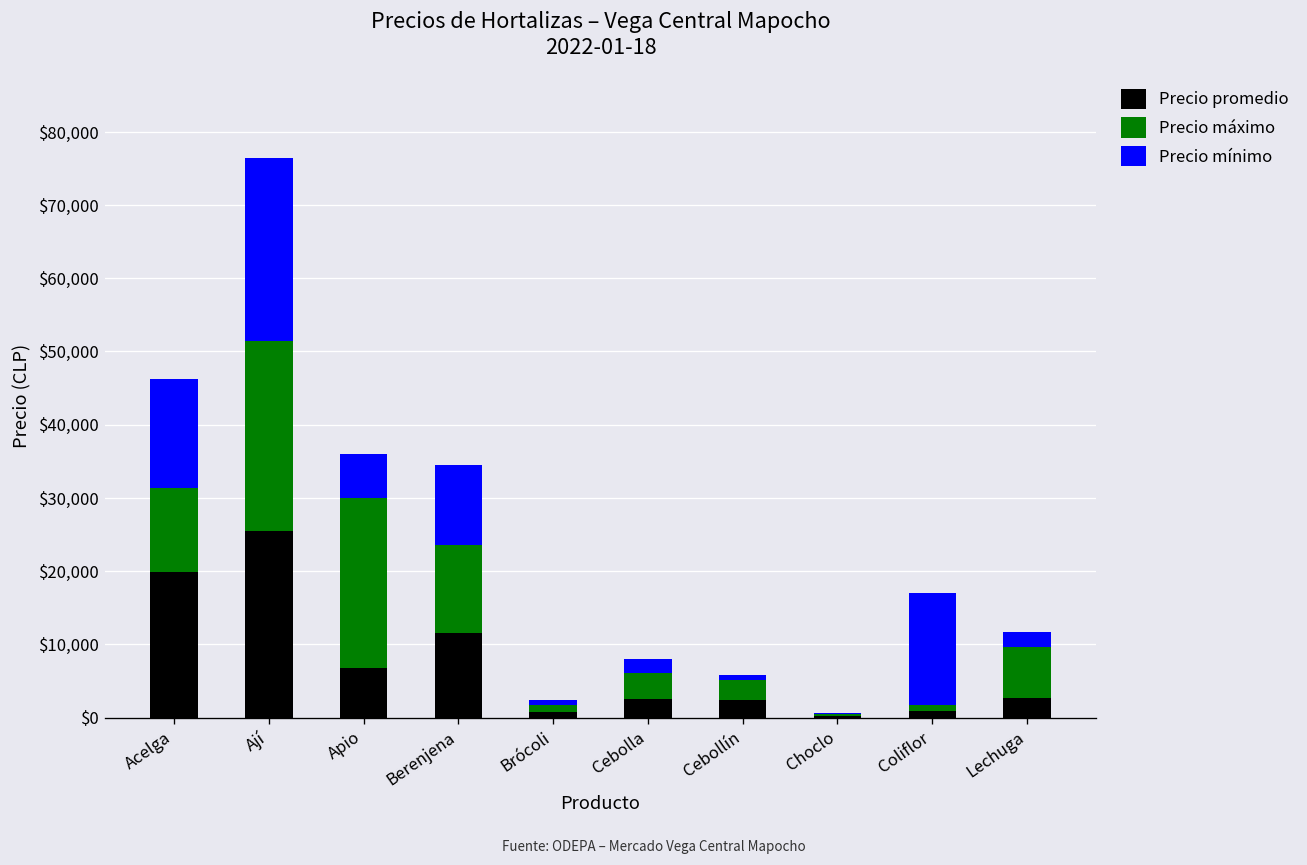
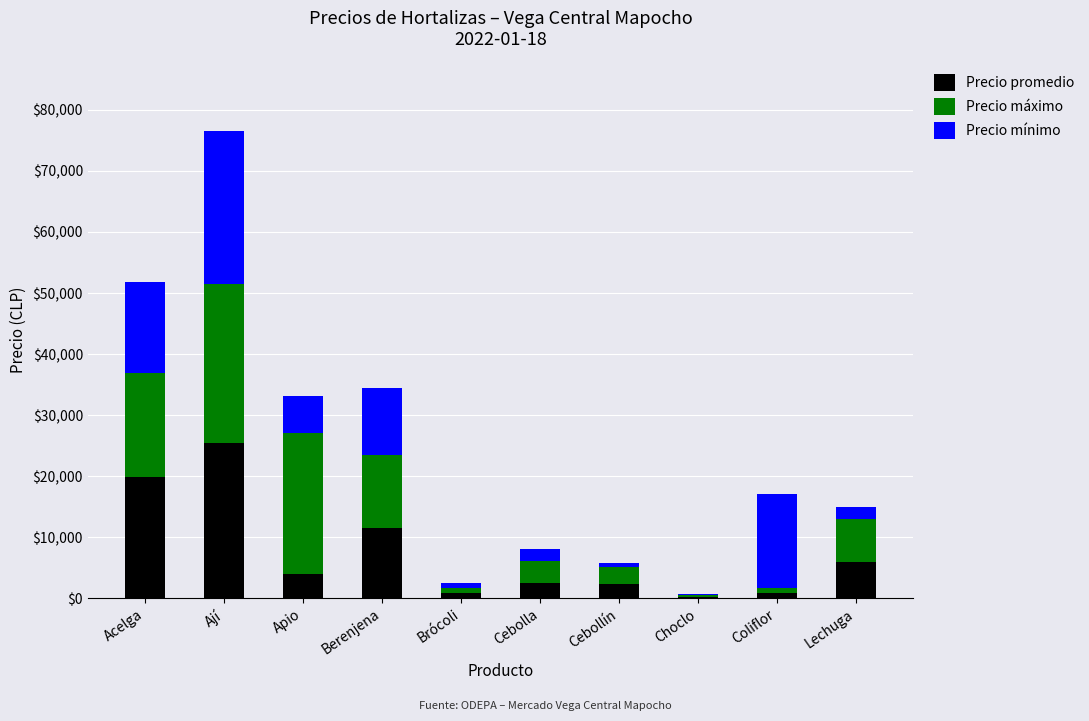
  {
    "Precio promedio": {
      "Acelga": "$20,000",
      "Ají": "$25,000",
-     "Apio": "$7,000",
+     "Apio": "$4,000",
      "Berenjena": "$12,000",
      "Brócoli": "$1,000",
      "Cebolla": "$3,000",
      "Cebollín": "$2,000",
      "Coliflor": "$1,000",
-     "Lechuga": "$3,000"
+     "Lechuga": "$6,000"
    },
    "Precio máximo": {
-     "Acelga": "$11,000",
+     "Acelga": "$17,000",
      "Ají": "$26,000",
      "Apio": "$23,000",
      "Berenjena": "$12,000",
      "Brócoli": "$1,000",
      "Cebolla": "$4,000",
      "Cebollín": "$3,000",
      "Coliflor": "$1,000",
      "Lechuga": "$7,000"
    },
    "Precio mínimo": {
      "Acelga": "$15,000",
      "Ají": "$25,000",
      "Apio": "$6,000",
      "Berenjena": "$11,000",
      "Brócoli": "$1,000",
      "Cebolla": "$2,000",
      "Cebollín": "$1,000",
      "Coliflor": "$15,000",
      "Lechuga": "$2,000"
    }
  }
